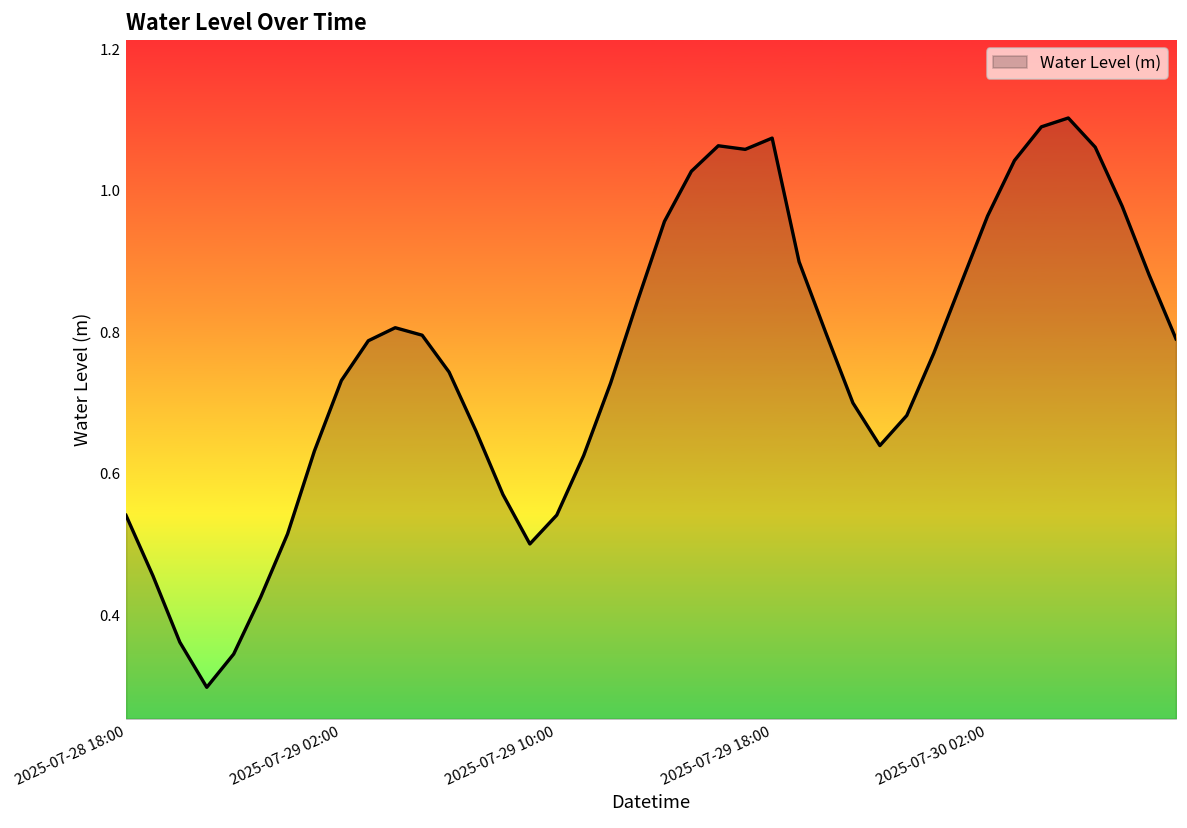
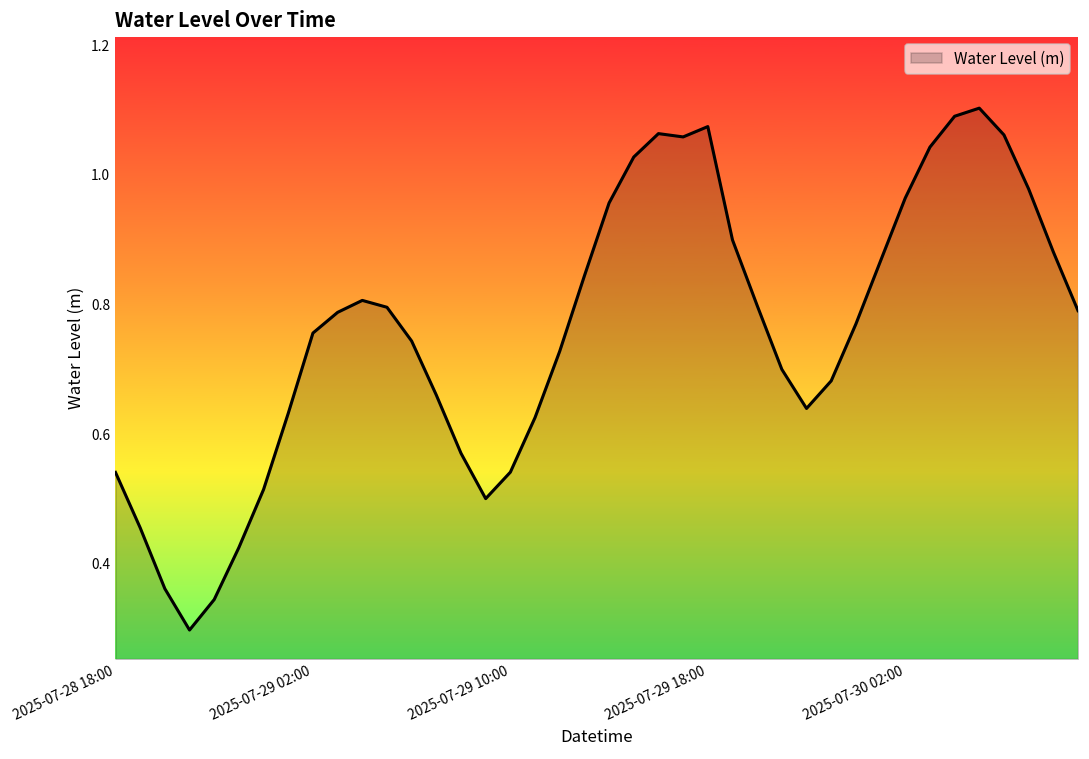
  {
    "2025-07-28 18:00": 0.54,
-   "2025-07-29 02:00": 0.73,
+   "2025-07-29 02:00": 0.76,
    "2025-07-29 10:00": 0.54,
    "2025-07-29 18:00": 1.07,
    "2025-07-30 02:00": 0.96
  }
